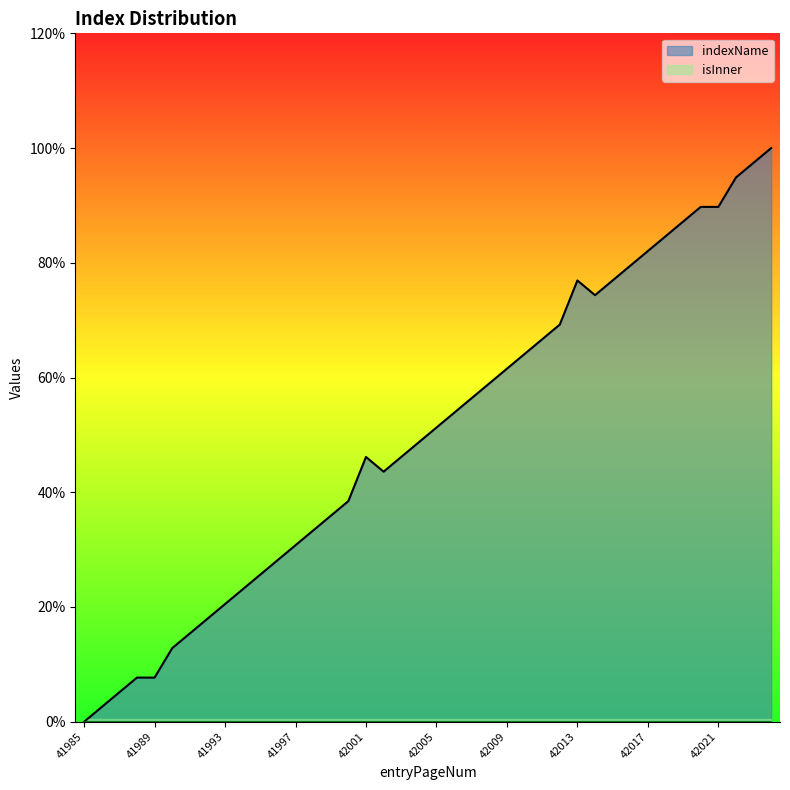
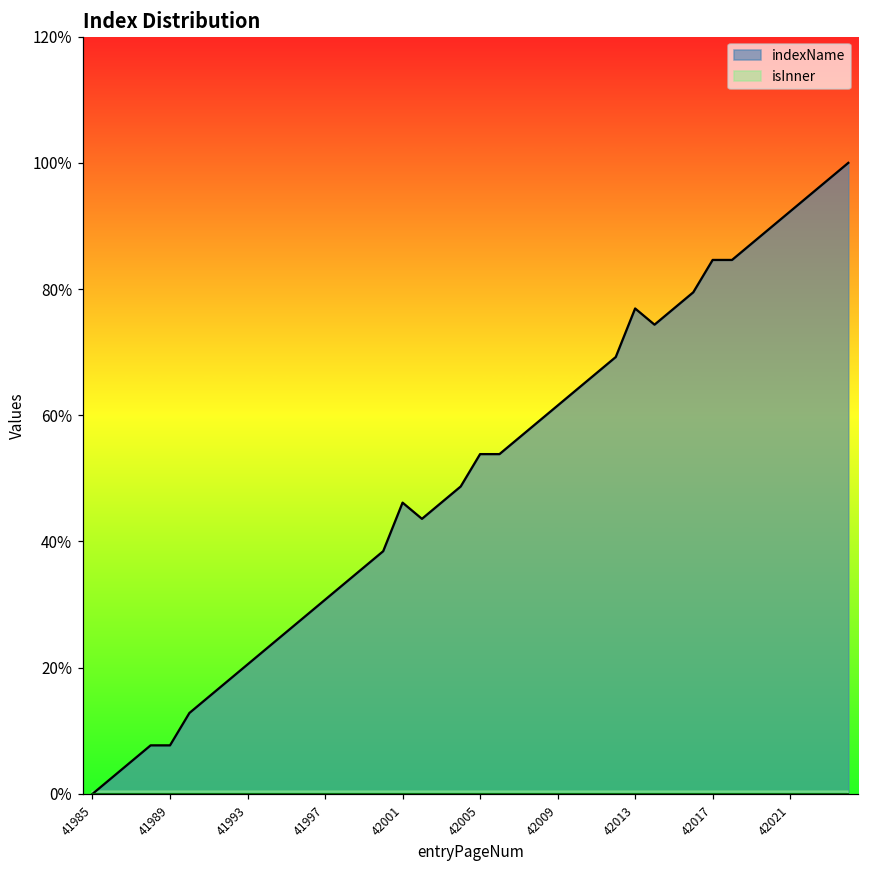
  {
    "indexName": {
      "41989": "8%",
      "41993": "21%",
      "41997": "31%",
      "42001": "46%",
-     "42005": "51%",
+     "42005": "54%",
      "42009": "62%",
      "42013": "77%",
-     "42017": "82%",
-     "42021": "90%"
+     "42017": "85%",
+     "42021": "92%"
    },
    "isInner": {
      "41985": "1%",
      "41989": "1%",
      "41993": "1%",
      "41997": "1%",
      "42001": "1%",
      "42005": "1%",
      "42009": "1%",
      "42013": "1%",
      "42017": "1%",
      "42021": "1%"
    }
  }
